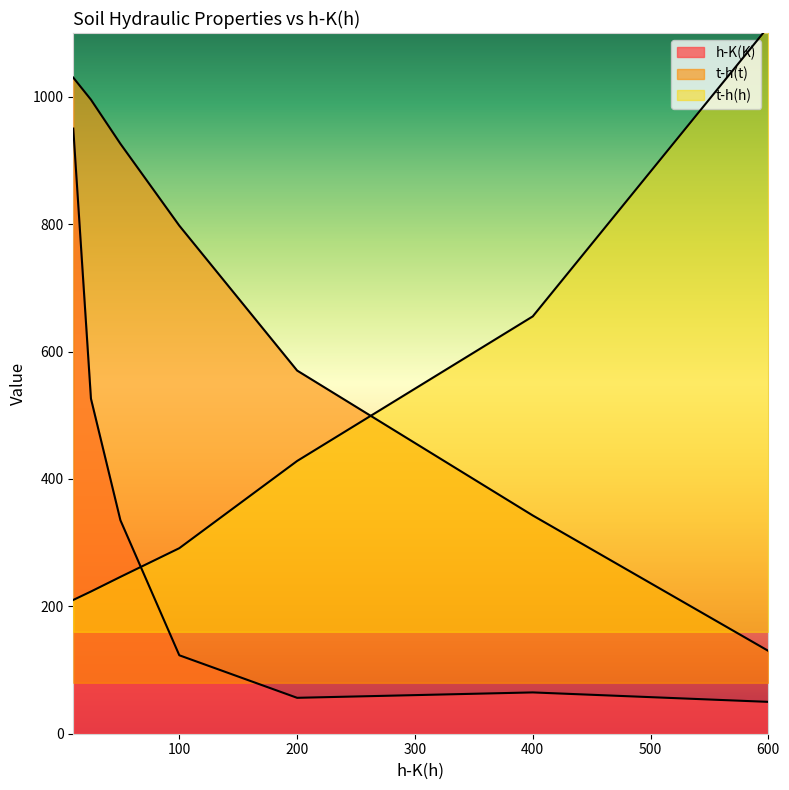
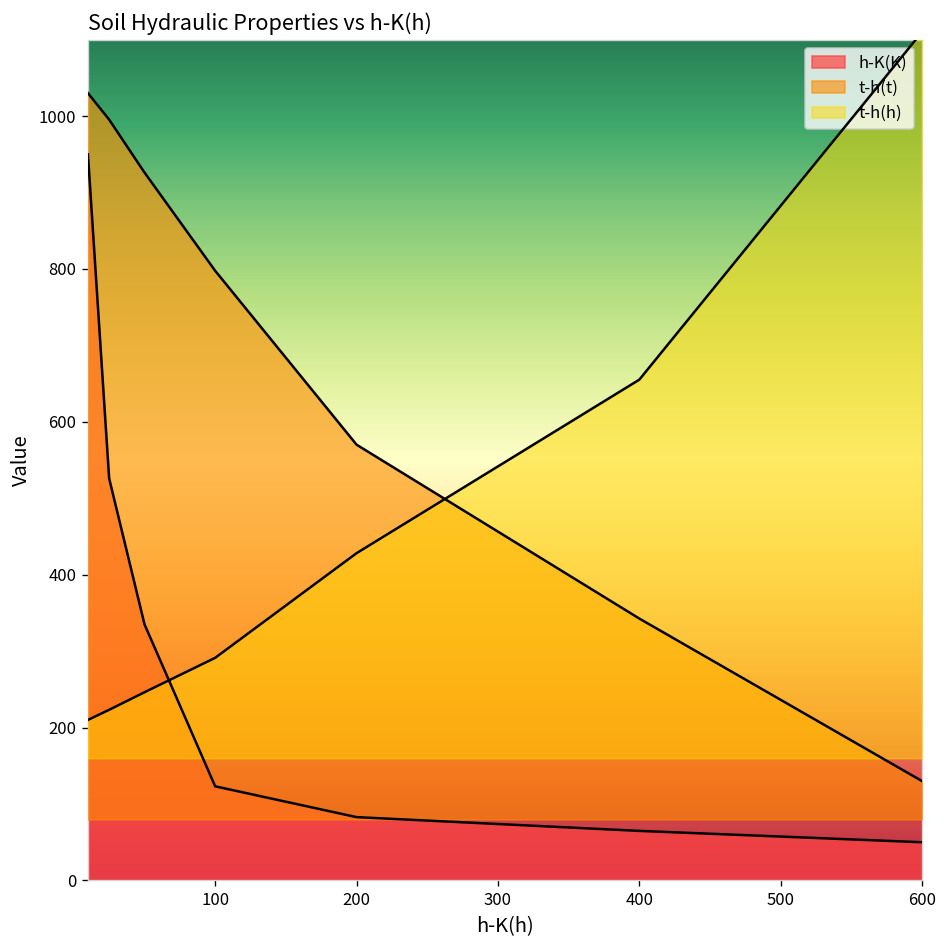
  {
    "h-K(K)": {
      "100": 120,
-     "200": 60,
+     "200": 80,
      "400": 60,
      "600": 50
    }
  }
